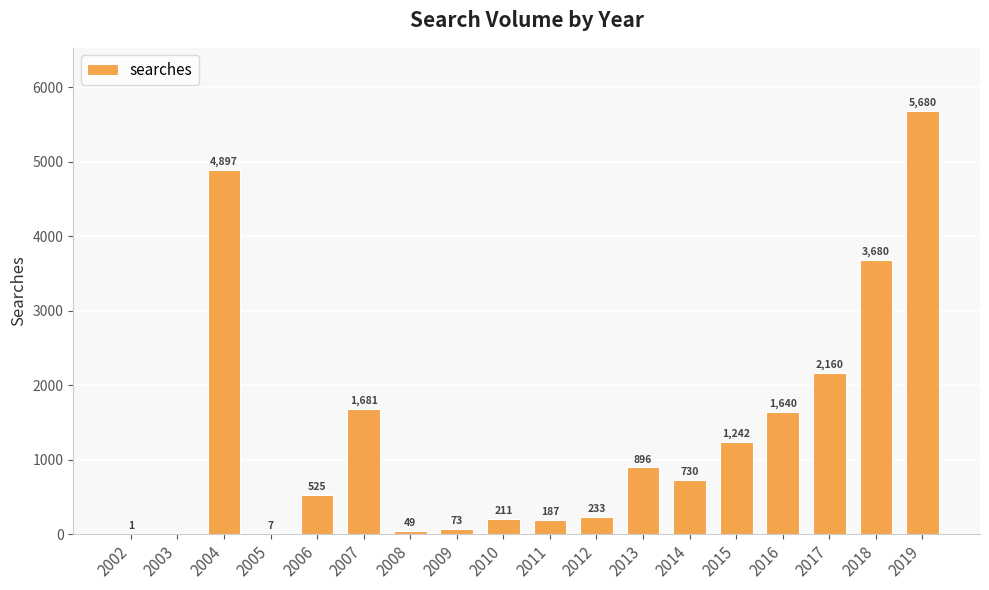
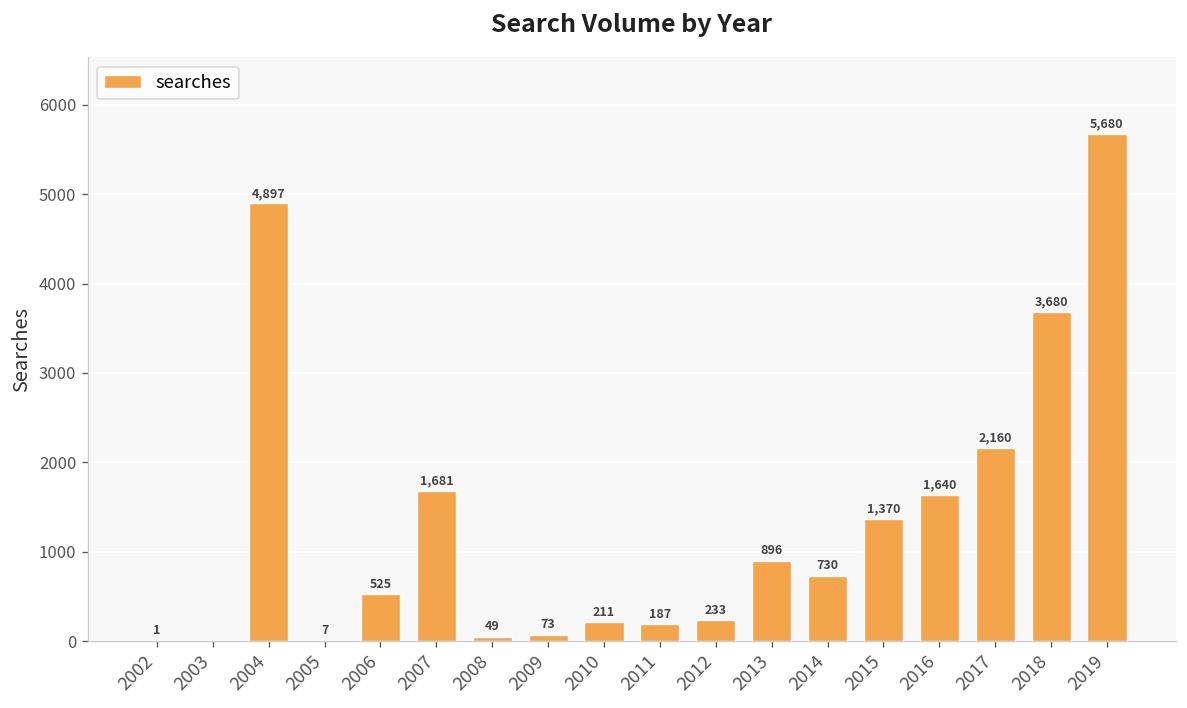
  {
    "2002": "1",
    "2004": "4,897",
    "2005": "7",
    "2006": "525",
    "2007": "1,681",
    "2008": "49",
    "2009": "73",
    "2010": "211",
    "2011": "187",
    "2012": "233",
    "2013": "896",
    "2014": "730",
-   "2015": "1,242",
+   "2015": "1,370",
    "2016": "1,640",
    "2017": "2,160",
    "2018": "3,680",
    "2019": "5,680"
  }
